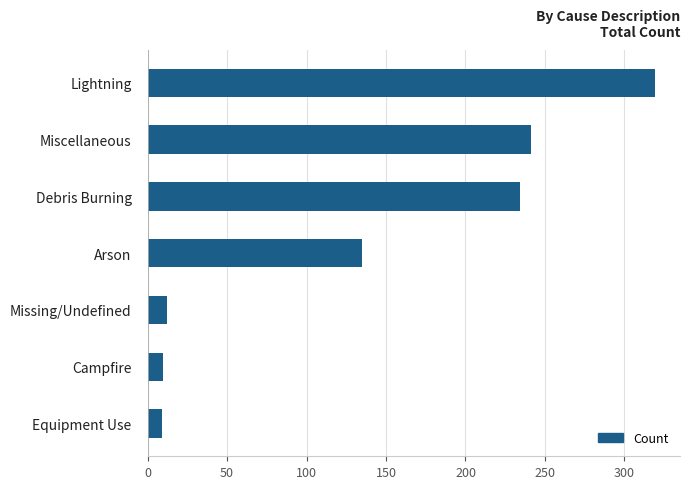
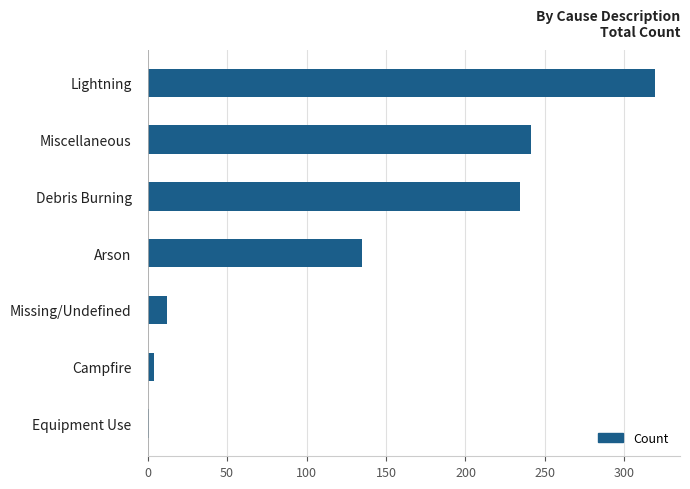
  {
    "Lightning": 319,
    "Miscellaneous": 241,
    "Debris Burning": 234,
    "Arson": 135,
    "Missing/Undefined": 12,
-   "Campfire": 10,
-   "Equipment Use": 9
+   "Campfire": 4,
+   "Equipment Use": 1
  }
